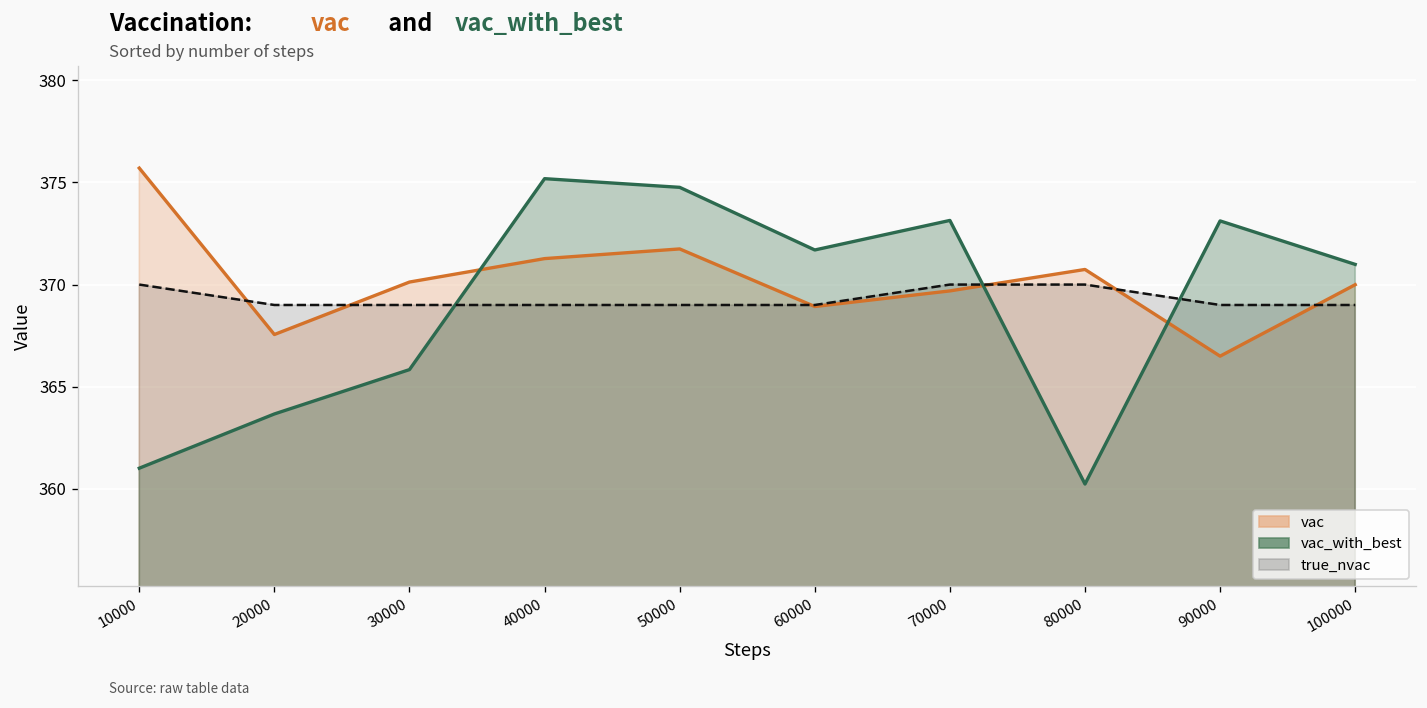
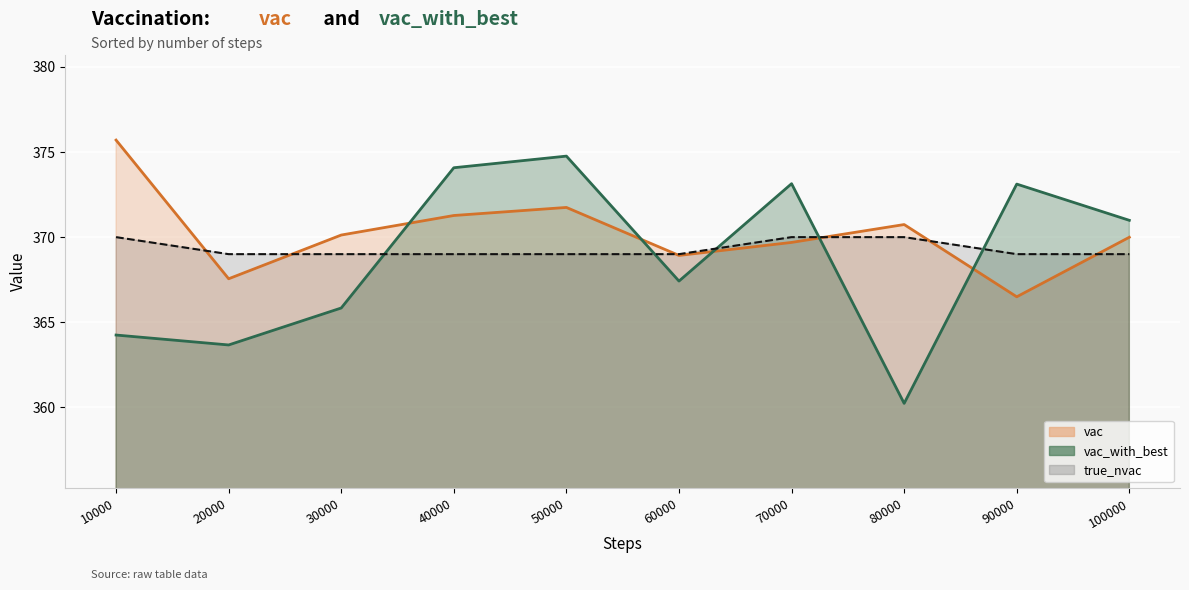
  {
    "vac_with_best": {
-     "10000": 361.0,
+     "10000": 364.2,
      "20000": 363.7,
      "30000": 365.8,
-     "40000": 375.2,
+     "40000": 374.1,
      "50000": 374.8,
-     "60000": 371.7,
+     "60000": 367.4,
      "70000": 373.1,
      "80000": 360.2,
      "90000": 373.1,
      "100000": 371.0
    }
  }
